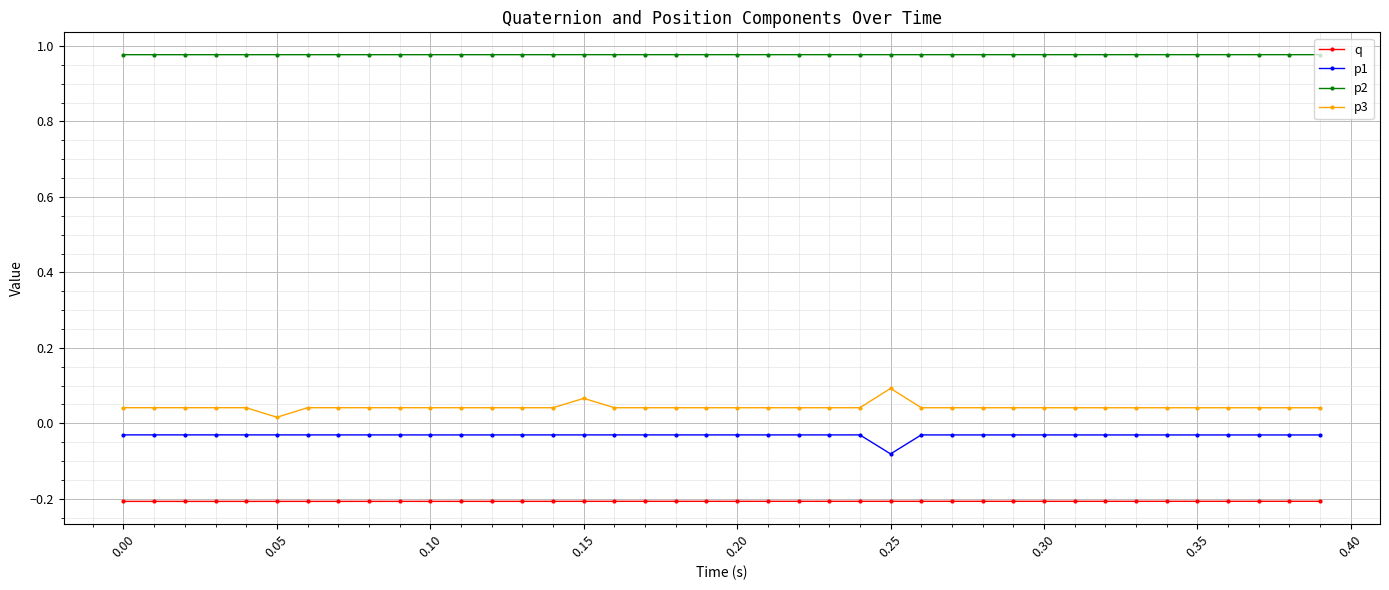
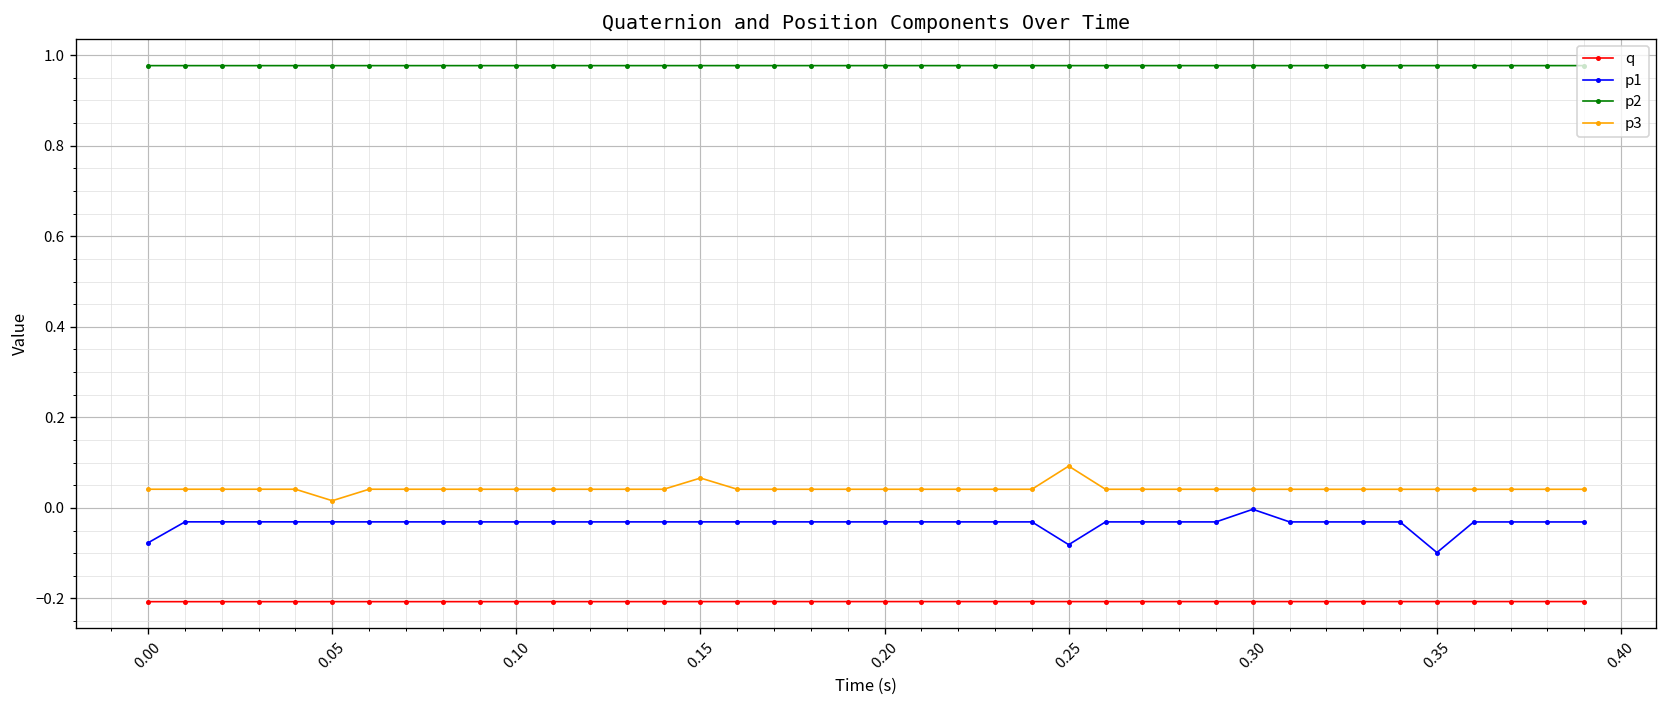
  {
    "q": {
      "0.00": -0.21,
      "0.05": -0.21,
      "0.10": -0.21,
      "0.15": -0.21,
      "0.20": -0.21,
      "0.25": -0.21,
      "0.30": -0.21,
      "0.35": -0.21
    },
    "p1": {
-     "0.00": -0.03,
+     "0.00": -0.08,
      "0.05": -0.03,
      "0.10": -0.03,
      "0.15": -0.03,
      "0.20": -0.03,
      "0.25": -0.08,
-     "0.30": -0.03,
-     "0.35": -0.03
+     "0.30": 0.00,
+     "0.35": -0.10
    },
    "p2": {
      "0.00": 0.98,
      "0.05": 0.98,
      "0.10": 0.98,
      "0.15": 0.98,
      "0.20": 0.98,
      "0.25": 0.98,
      "0.30": 0.98,
      "0.35": 0.98
    },
    "p3": {
      "0.00": 0.04,
      "0.05": 0.02,
      "0.10": 0.04,
      "0.15": 0.07,
      "0.20": 0.04,
      "0.25": 0.09,
      "0.30": 0.04,
      "0.35": 0.04
    }
  }
